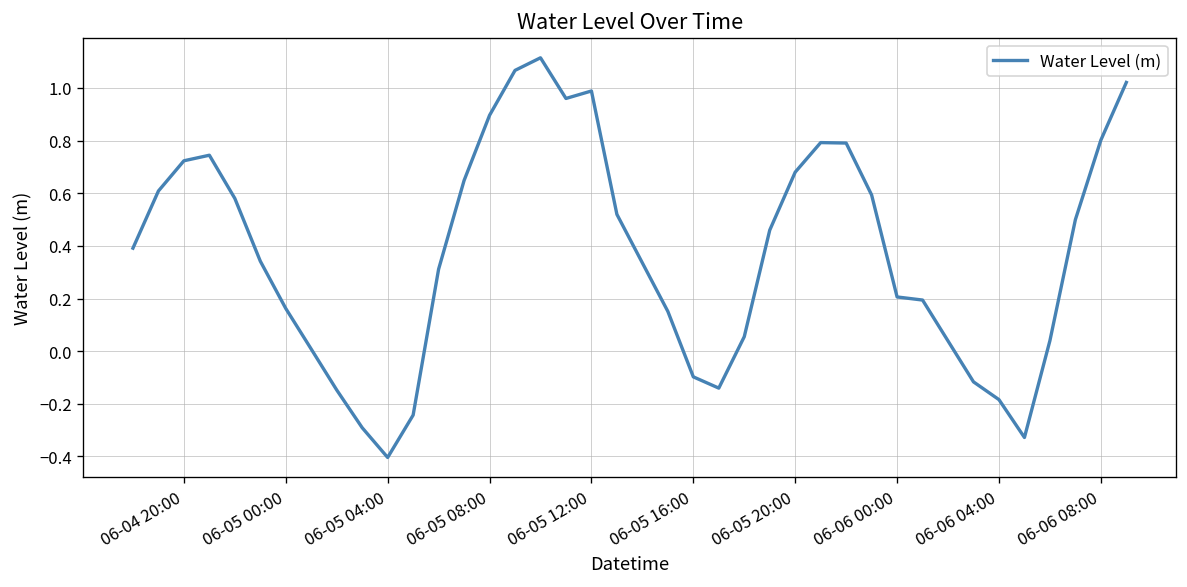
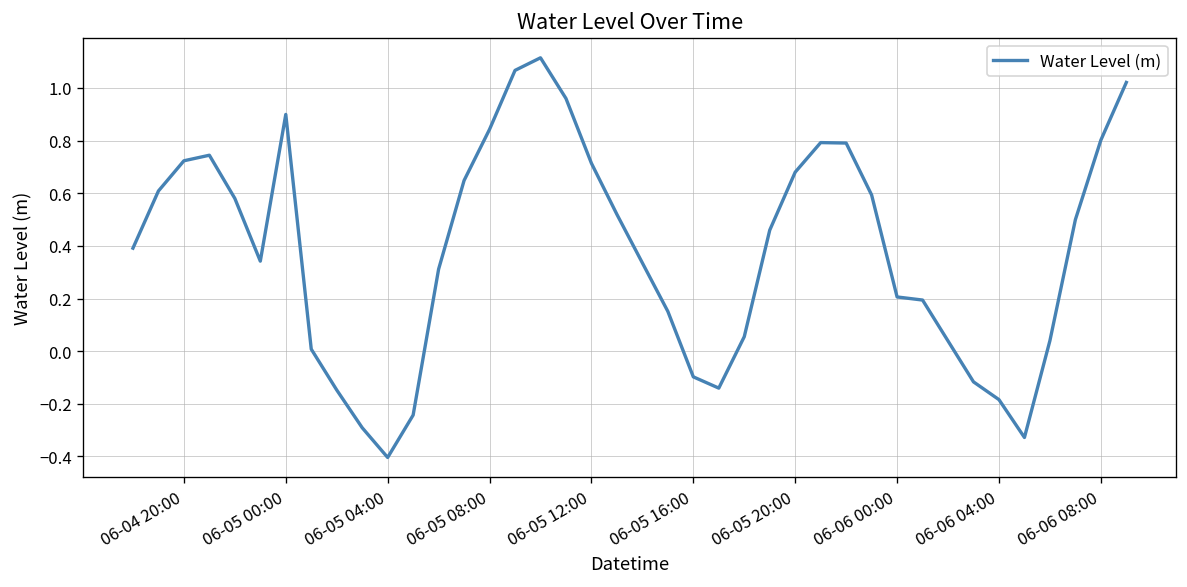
  {
    "06-04 20:00": 0.72,
-   "06-05 00:00": 0.16,
+   "06-05 00:00": 0.90,
    "06-05 04:00": -0.40,
-   "06-05 08:00": 0.90,
-   "06-05 12:00": 0.99,
+   "06-05 08:00": 0.84,
+   "06-05 12:00": 0.71,
    "06-05 16:00": -0.10,
    "06-05 20:00": 0.68,
    "06-06 00:00": 0.21,
    "06-06 04:00": -0.18,
    "06-06 08:00": 0.80
  }
